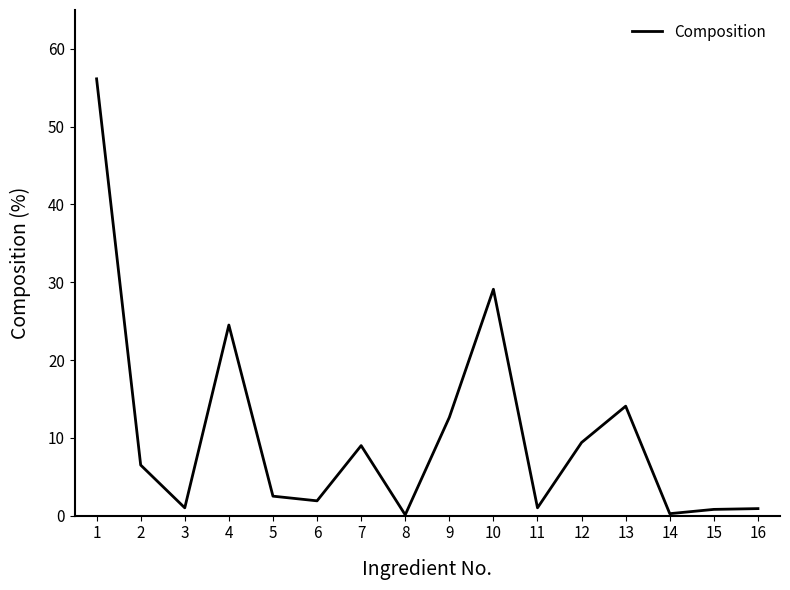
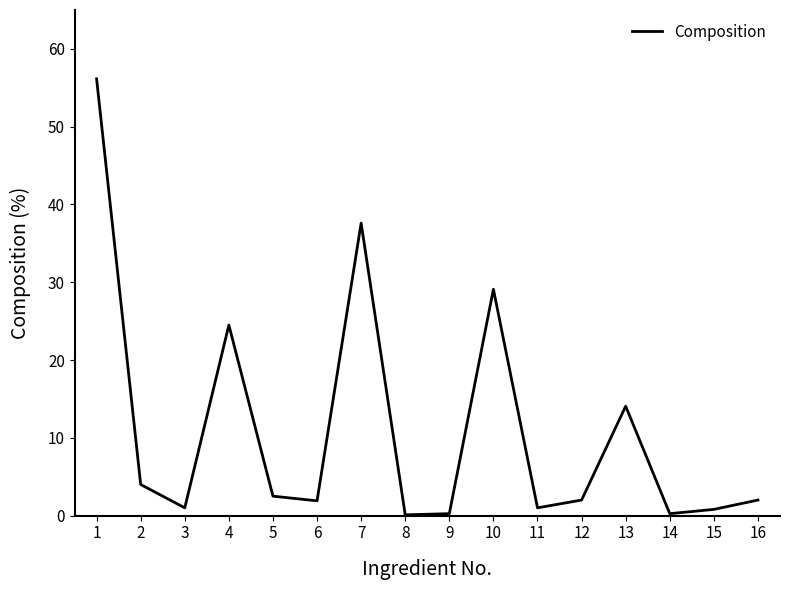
  {
    "1": 56,
-   "2": 7,
+   "2": 4,
    "3": 1,
    "4": 25,
    "5": 3,
    "6": 2,
-   "7": 9,
+   "7": 38,
    "8": 0,
-   "9": 13,
+   "9": 0,
    "10": 29,
    "11": 1,
-   "12": 9,
+   "12": 2,
    "13": 14,
    "14": 0,
    "15": 1,
-   "16": 1
+   "16": 2
  }
